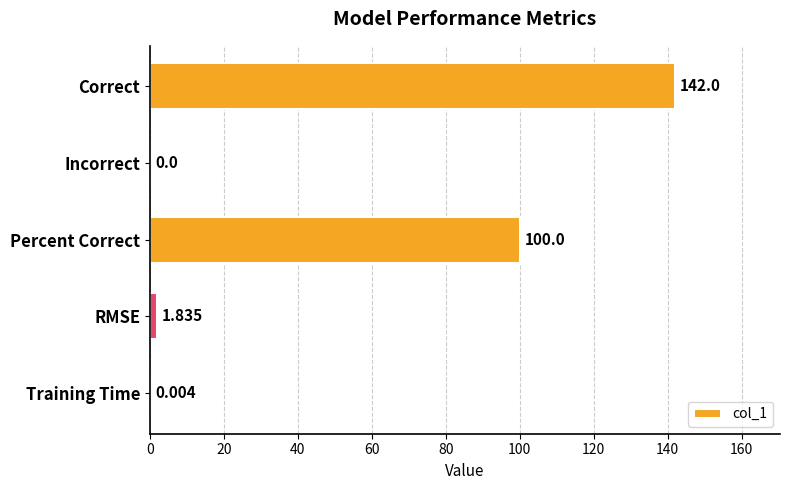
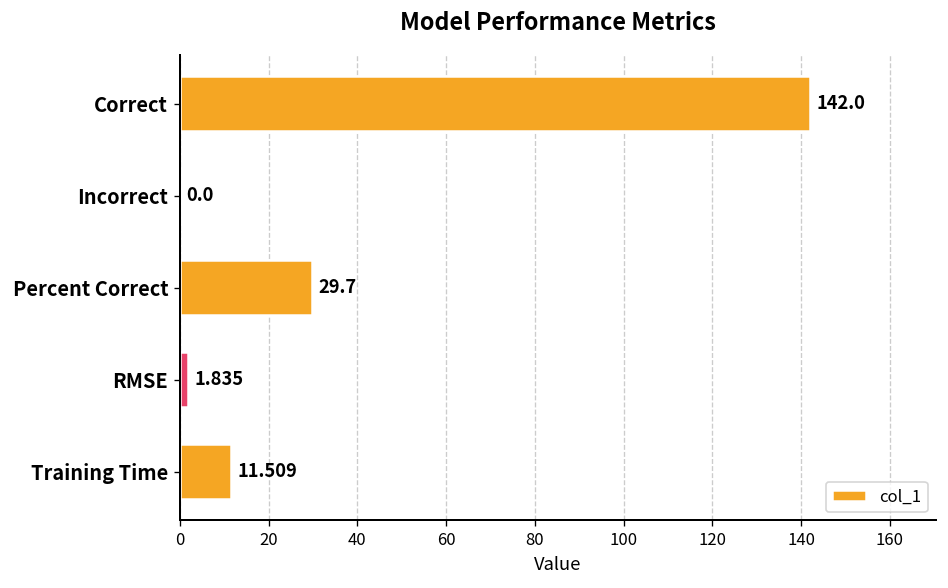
  {
    "Correct": 142.0,
    "Incorrect": 0.0,
-   "Percent Correct": 100.0,
+   "Percent Correct": 29.7,
    "RMSE": 1.835,
-   "Training Time": 0.004
+   "Training Time": 11.509
  }
